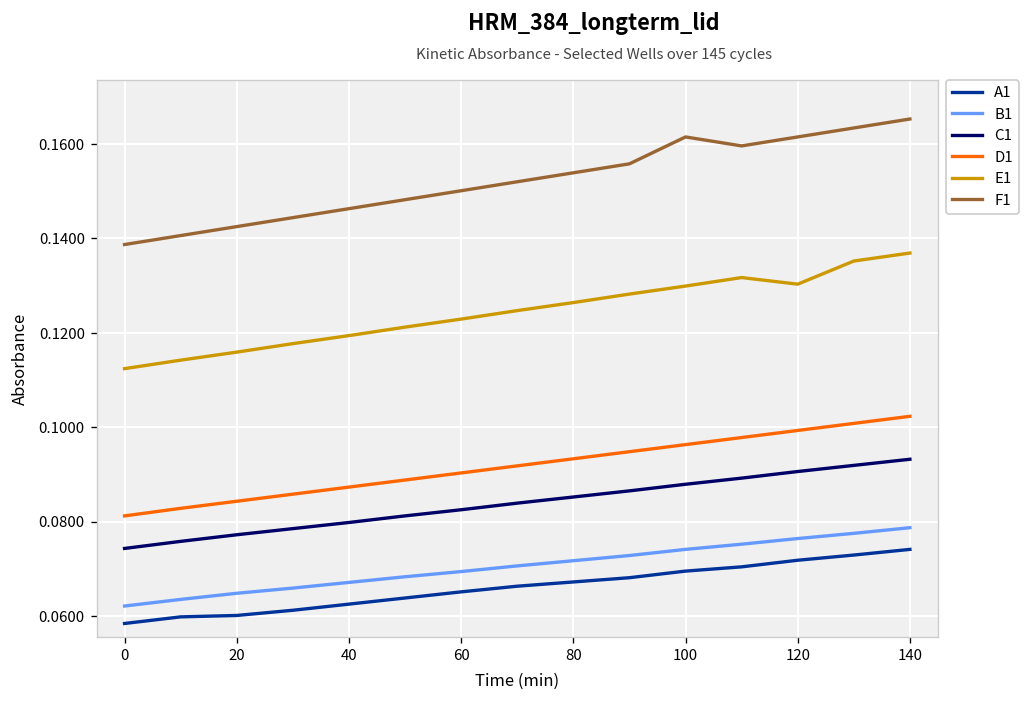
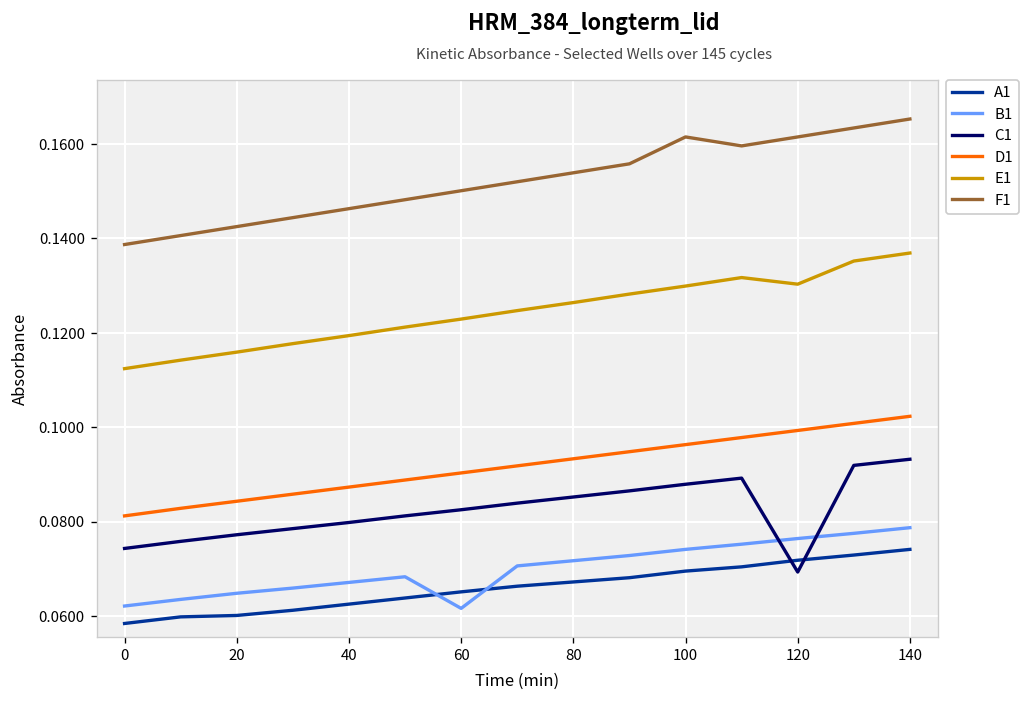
  {
    "A1": {
      "0": 0.058,
      "20": 0.060,
      "40": 0.063,
      "60": 0.065,
      "80": 0.067,
      "100": 0.070,
      "120": 0.072,
      "140": 0.074
    },
    "B1": {
      "0": 0.062,
      "20": 0.065,
      "40": 0.067,
-     "60": 0.069,
+     "60": 0.062,
      "80": 0.072,
      "100": 0.074,
      "120": 0.076,
      "140": 0.079
    },
    "C1": {
      "0": 0.074,
      "20": 0.077,
      "40": 0.080,
      "60": 0.083,
      "80": 0.085,
      "100": 0.088,
-     "120": 0.091,
+     "120": 0.069,
      "140": 0.093
    },
    "D1": {
      "0": 0.081,
      "20": 0.084,
      "40": 0.087,
      "60": 0.090,
      "80": 0.093,
      "100": 0.096,
      "120": 0.099,
      "140": 0.102
    },
    "E1": {
      "0": 0.112,
      "20": 0.116,
      "40": 0.119,
      "60": 0.123,
      "80": 0.126,
      "100": 0.130,
      "120": 0.130,
      "140": 0.137
    },
    "F1": {
      "0": 0.139,
      "20": 0.143,
      "40": 0.146,
      "60": 0.150,
      "80": 0.154,
      "100": 0.162,
      "120": 0.162,
      "140": 0.165
    }
  }
